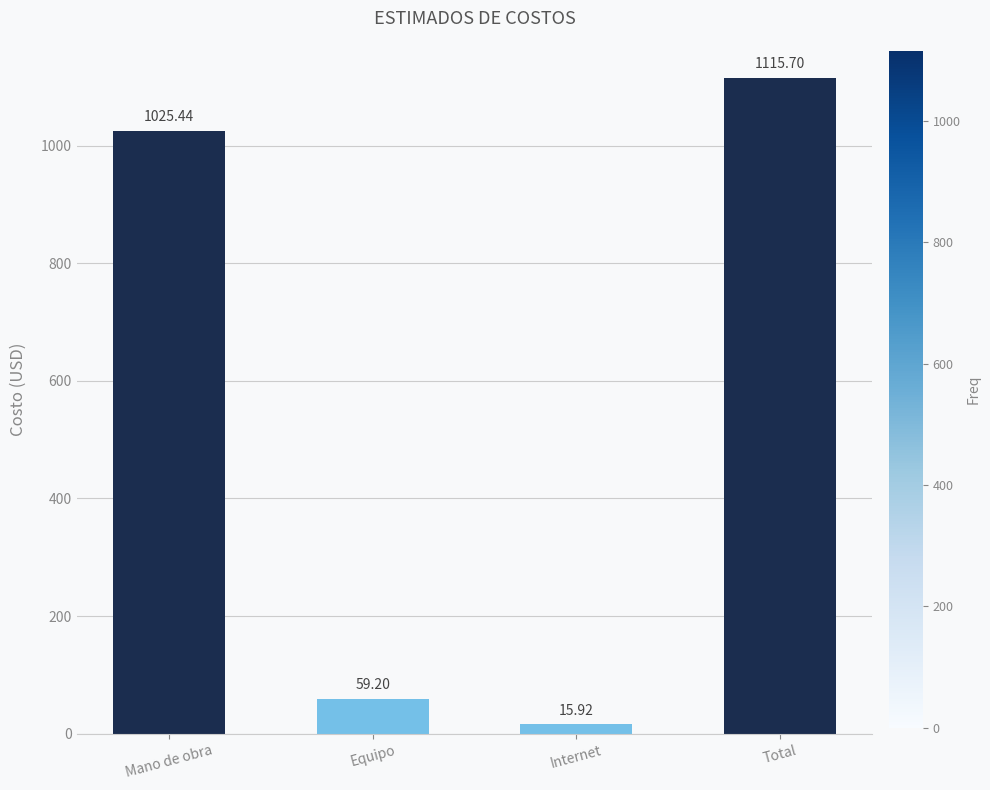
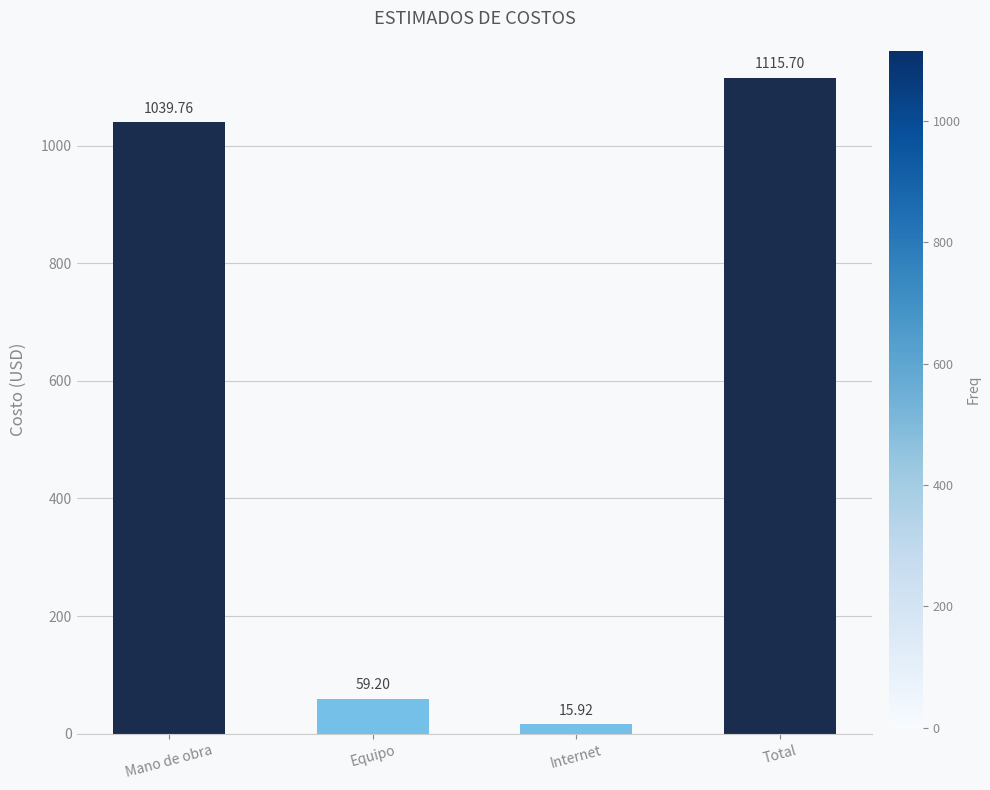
  {
-   "Mano de obra": 1025.44,
+   "Mano de obra": 1039.76,
    "Equipo": 59.20,
    "Internet": 15.92,
    "Total": 1115.70
  }
